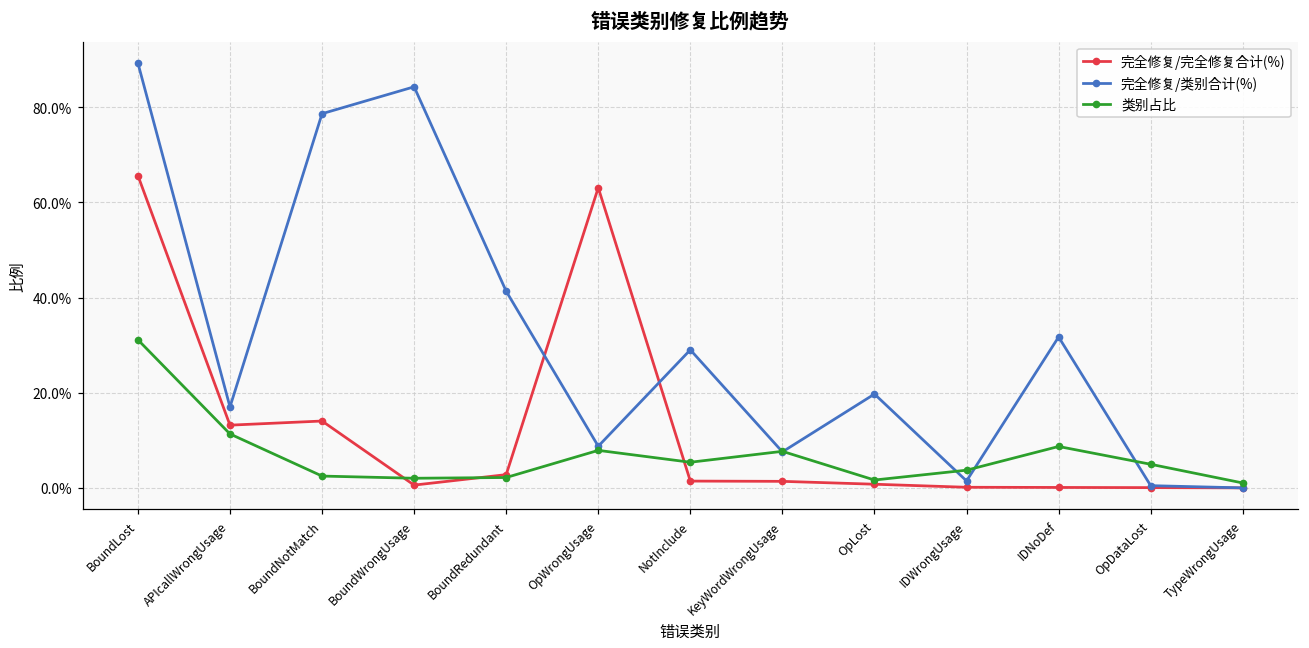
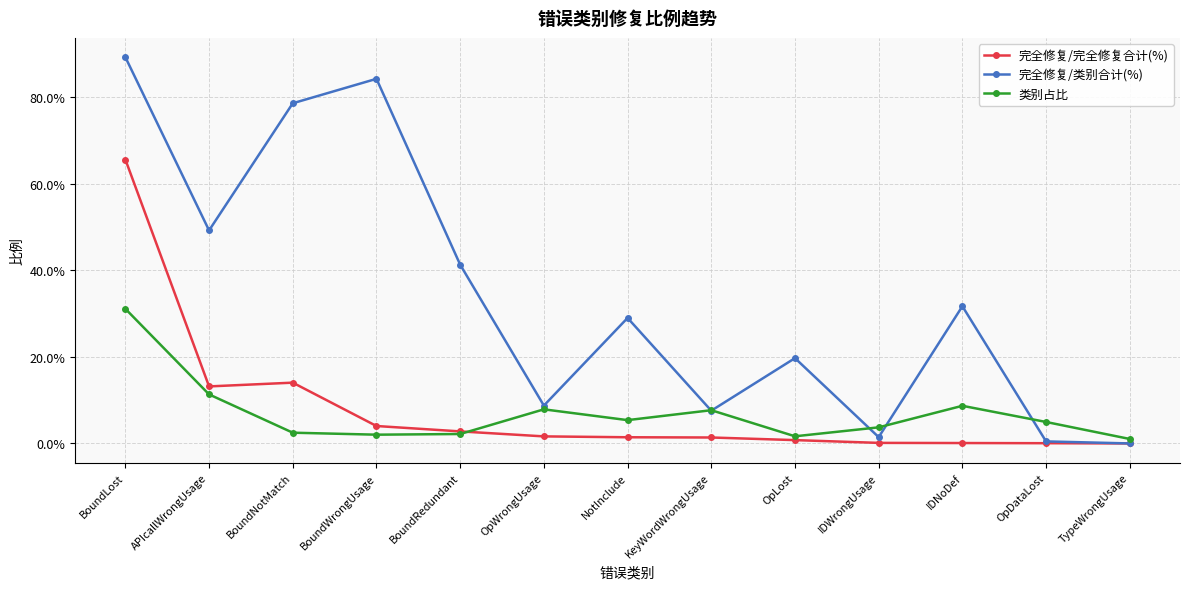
  {
    "完全修复/完全修复合计(%)": {
      "BoundLost": "66%",
      "APIcallWrongUsage": "13%",
      "BoundNotMatch": "14%",
-     "BoundWrongUsage": "1%",
+     "BoundWrongUsage": "4%",
      "BoundRedundant": "3%",
-     "OpWrongUsage": "63%",
+     "OpWrongUsage": "2%",
      "NotInclude": "1%",
      "KeyWordWrongUsage": "1%",
      "OpLost": "1%",
      "IDWrongUsage": "0%",
      "IDNoDef": "0%"
    },
    "完全修复/类别合计(%)": {
      "BoundLost": "89%",
-     "APIcallWrongUsage": "17%",
+     "APIcallWrongUsage": "49%",
      "BoundNotMatch": "79%",
      "BoundWrongUsage": "84%",
      "BoundRedundant": "41%",
      "OpWrongUsage": "9%",
      "NotInclude": "29%",
      "OpLost": "20%",
      "IDWrongUsage": "1%",
      "IDNoDef": "32%"
    },
    "类别占比": {
      "BoundLost": "31%",
      "APIcallWrongUsage": "11%",
      "BoundNotMatch": "2%",
      "BoundWrongUsage": "2%",
      "BoundRedundant": "2%",
      "OpWrongUsage": "8%",
      "NotInclude": "5%",
      "OpLost": "2%",
      "IDWrongUsage": "4%",
      "IDNoDef": "9%",
      "OpDataLost": "5%",
      "TypeWrongUsage": "1%"
    }
  }
